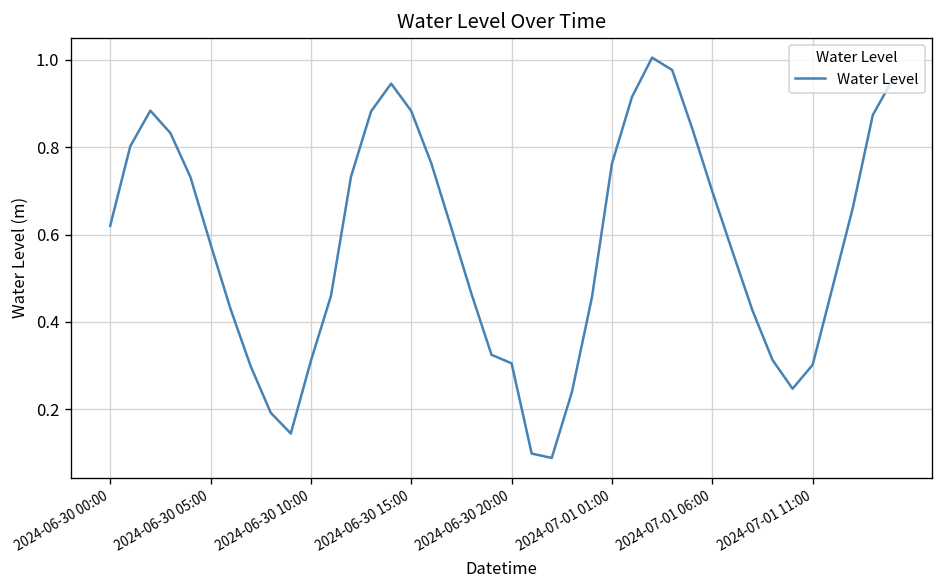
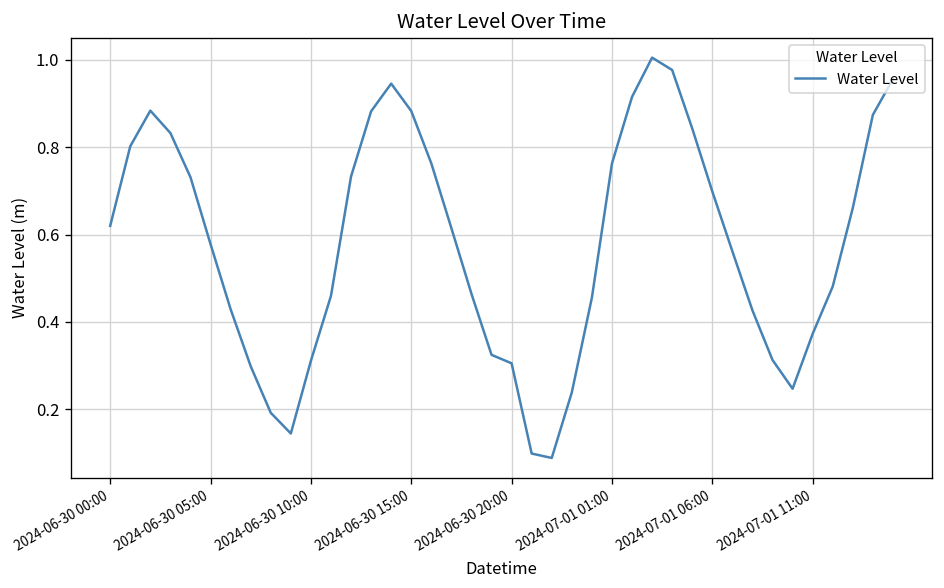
  {
    "2024-06-30 00:00": 0.62,
    "2024-06-30 05:00": 0.58,
    "2024-06-30 10:00": 0.31,
    "2024-06-30 15:00": 0.88,
    "2024-06-30 20:00": 0.31,
    "2024-07-01 01:00": 0.76,
    "2024-07-01 06:00": 0.70,
-   "2024-07-01 11:00": 0.30
+   "2024-07-01 11:00": 0.37
  }
